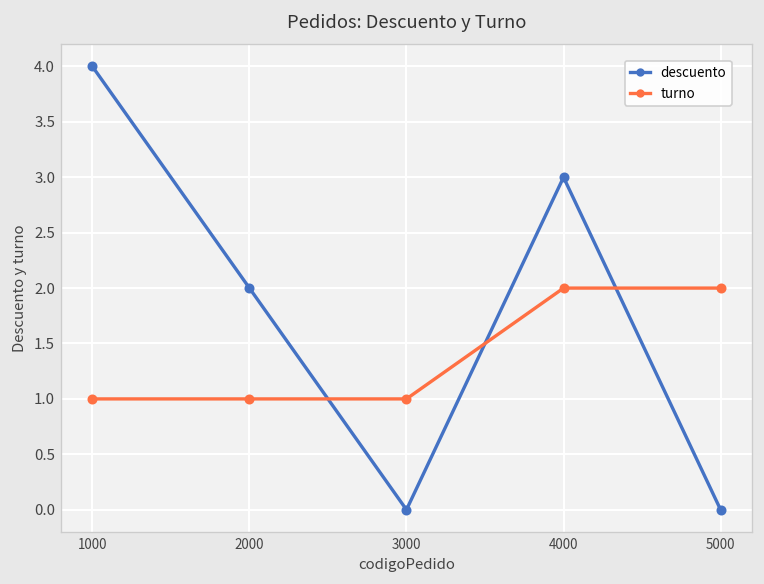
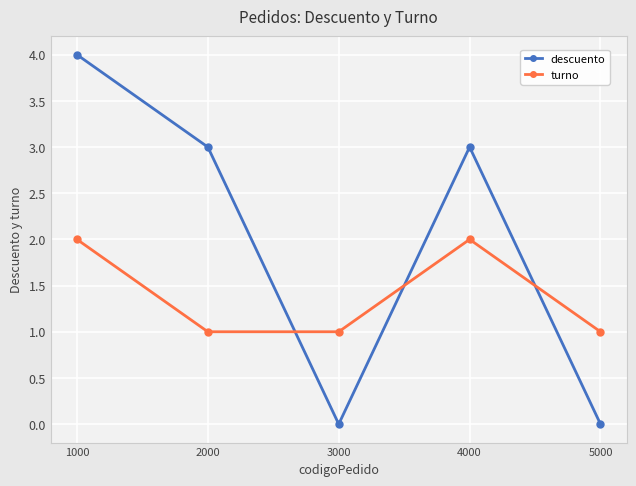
  {
    "descuento": {
      "1000": 4,
-     "2000": 2,
+     "2000": 3,
      "3000": 0,
      "4000": 3,
      "5000": 0
    },
    "turno": {
-     "1000": 1,
+     "1000": 2,
      "2000": 1,
      "3000": 1,
      "4000": 2,
-     "5000": 2
+     "5000": 1
    }
  }
